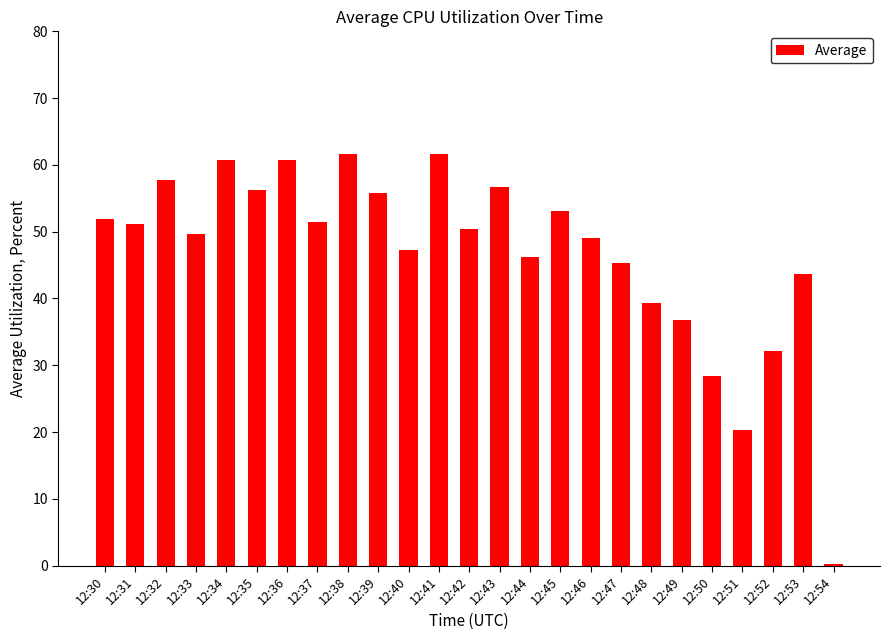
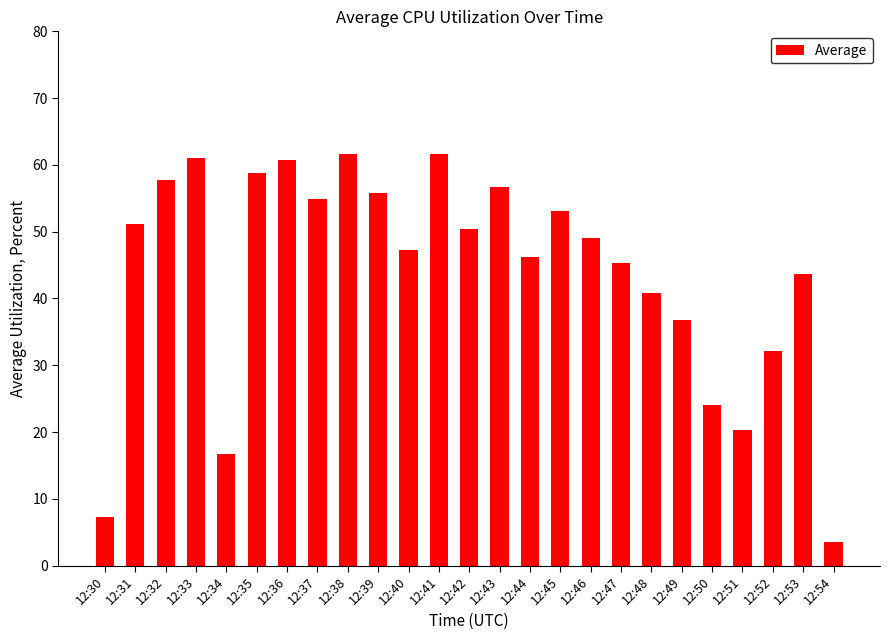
  {
-   "12:30": 52,
+   "12:30": 7,
    "12:31": 51,
    "12:32": 58,
-   "12:33": 50,
-   "12:34": 61,
-   "12:35": 56,
+   "12:33": 61,
+   "12:34": 17,
+   "12:35": 59,
    "12:36": 61,
-   "12:37": 51,
+   "12:37": 55,
    "12:38": 62,
    "12:39": 56,
    "12:40": 47,
    "12:41": 62,
    "12:42": 50,
    "12:43": 57,
    "12:44": 46,
    "12:45": 53,
    "12:46": 49,
    "12:47": 45,
-   "12:48": 39,
+   "12:48": 41,
    "12:49": 37,
-   "12:50": 28,
+   "12:50": 24,
    "12:51": 20,
    "12:52": 32,
    "12:53": 44,
-   "12:54": 0
+   "12:54": 4
  }
